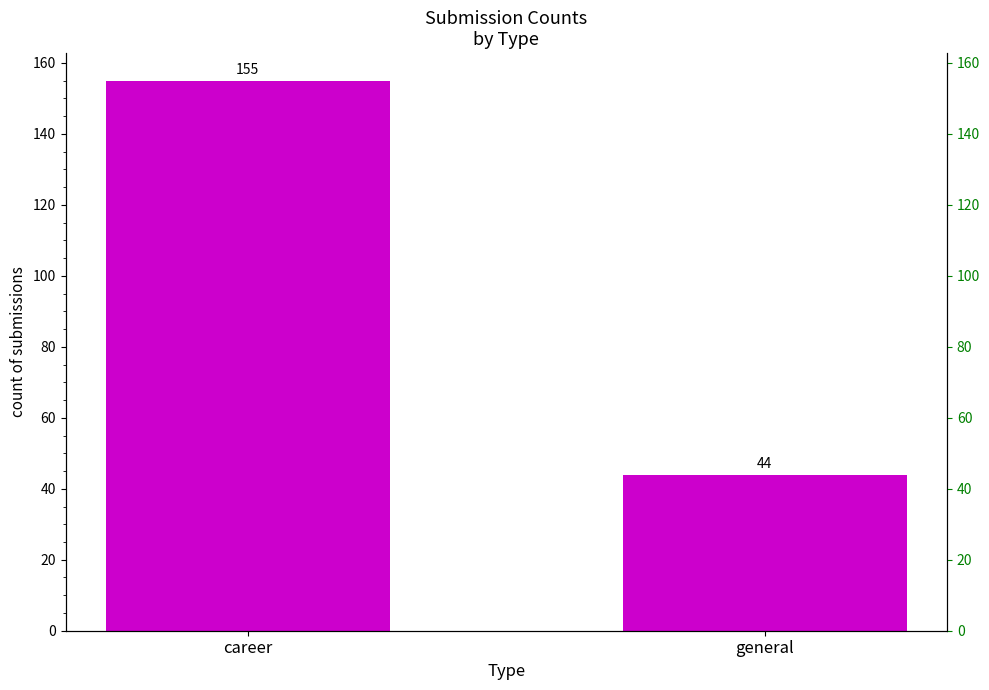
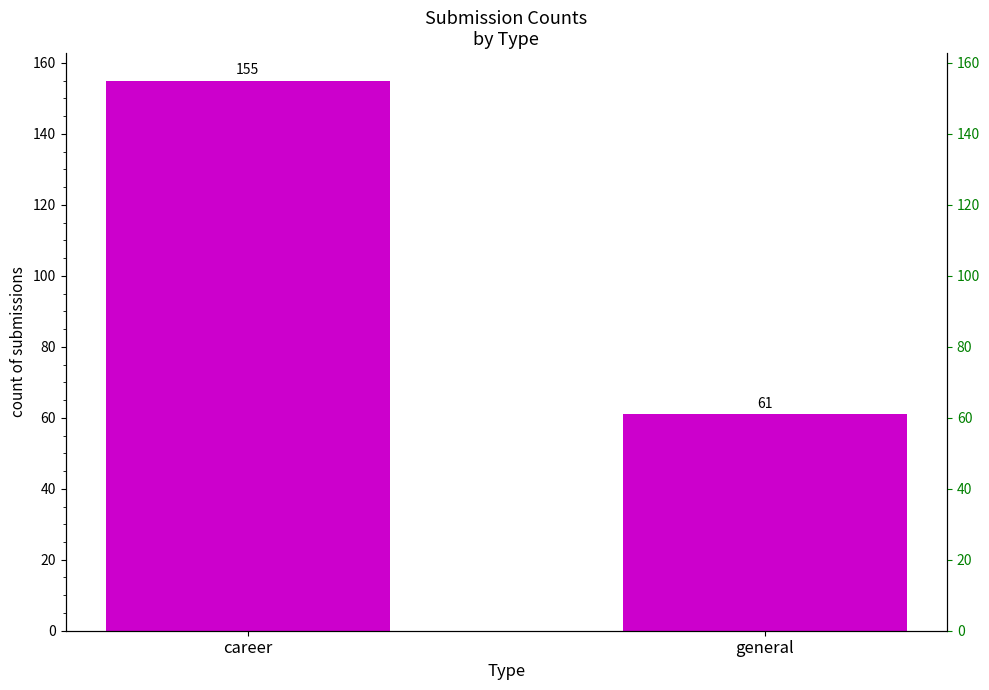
  {
    "career": 155,
-   "general": 44
+   "general": 61
  }
